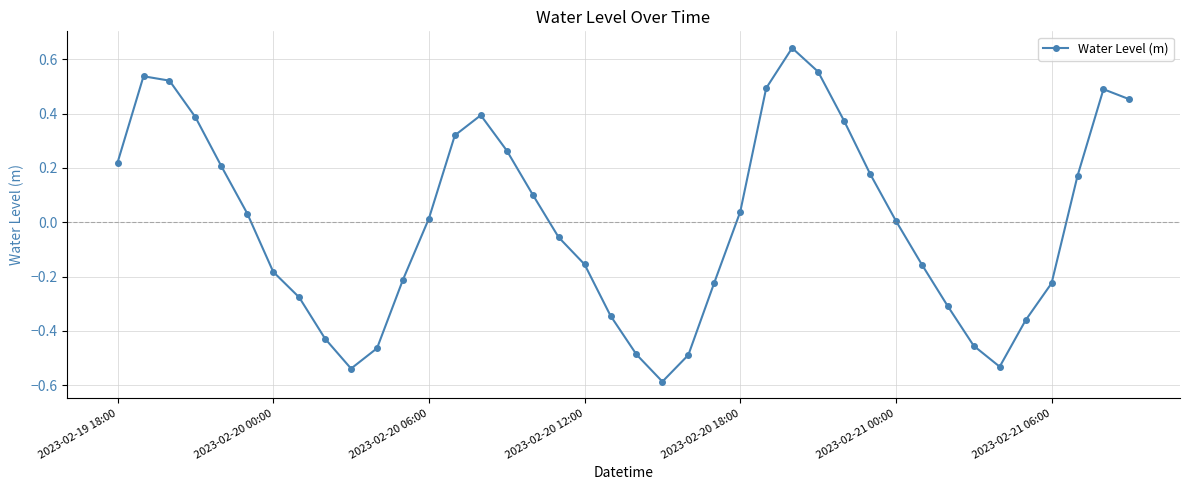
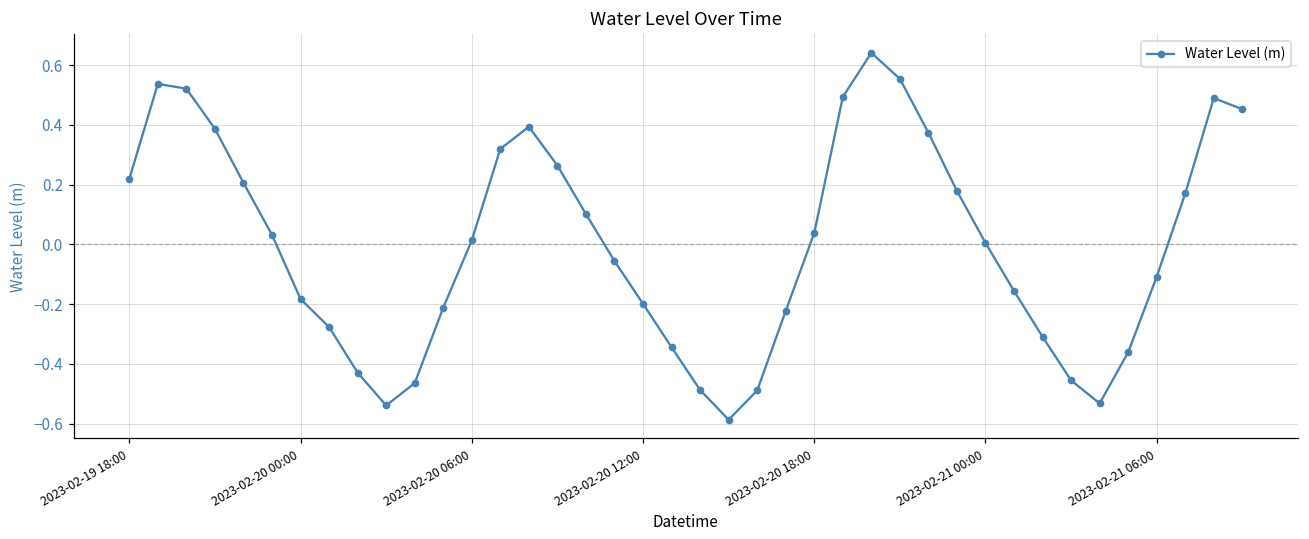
  {
    "2023-02-19 18:00": 0.22,
    "2023-02-20 00:00": -0.18,
    "2023-02-20 06:00": 0.01,
-   "2023-02-20 12:00": -0.16,
+   "2023-02-20 12:00": -0.20,
    "2023-02-20 18:00": 0.04,
    "2023-02-21 00:00": 0.01,
-   "2023-02-21 06:00": -0.22
+   "2023-02-21 06:00": -0.11
  }
